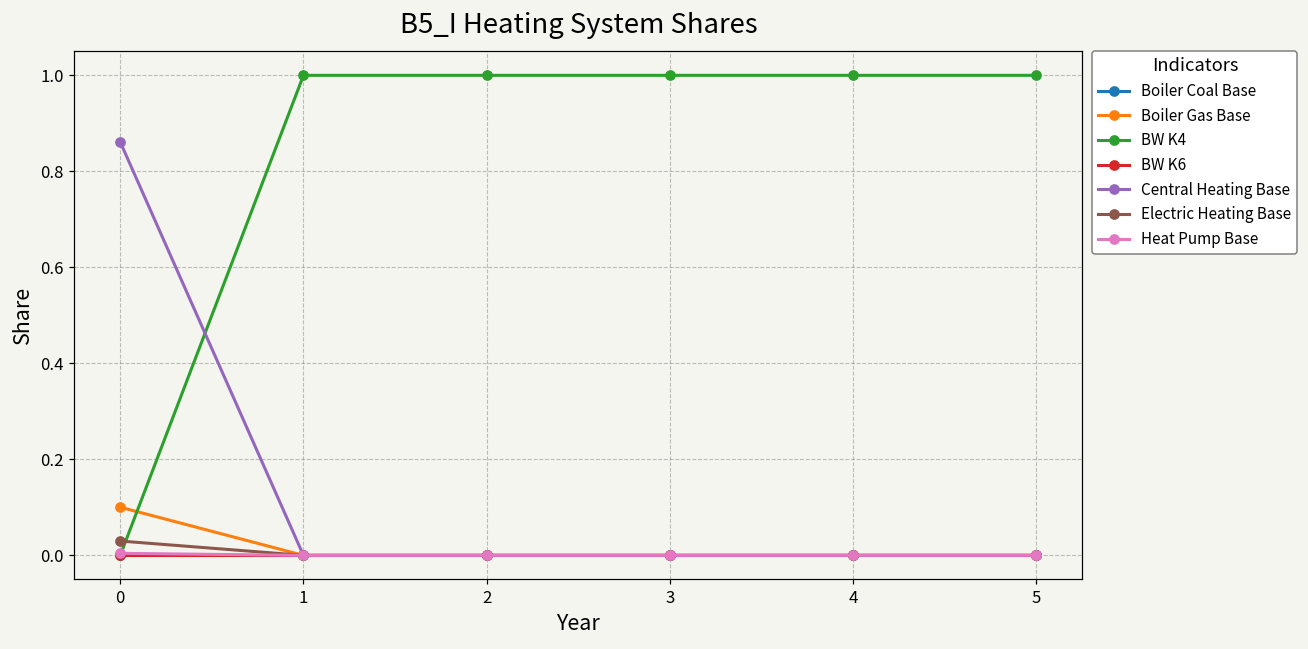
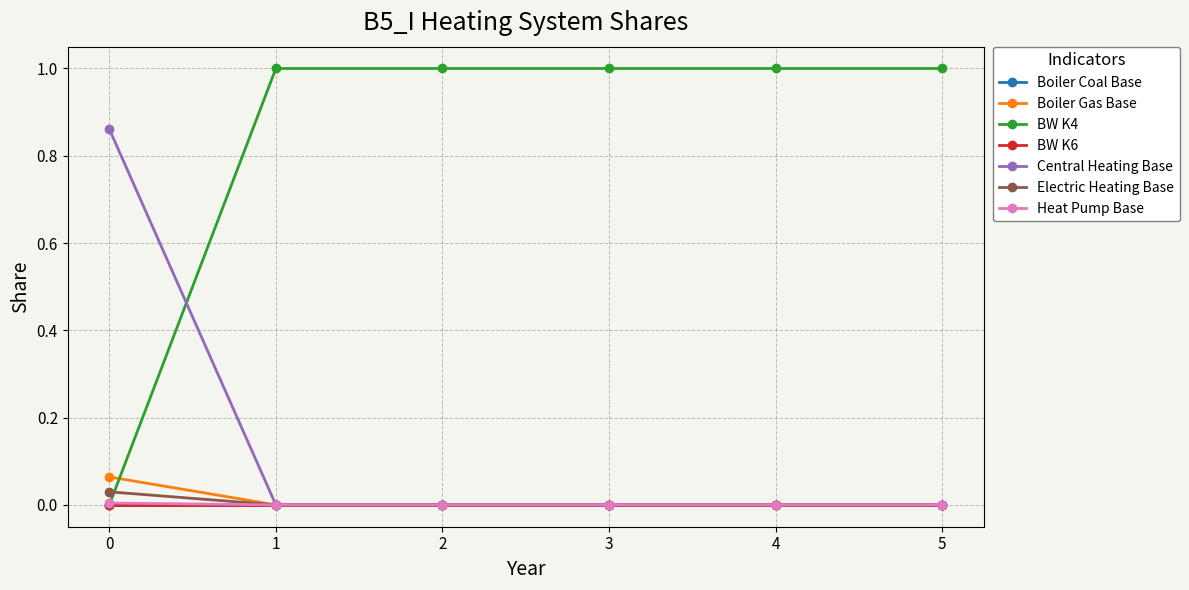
  {
    "Boiler Gas Base": {
-     "0": 0.10
+     "0": 0.06
    },
    "BW K4": {
      "1": 1.00,
      "2": 1.00,
      "3": 1.00,
      "4": 1.00,
      "5": 1.00
    },
    "Central Heating Base": {
      "0": 0.86
    },
    "Electric Heating Base": {
      "0": 0.03
    }
  }
